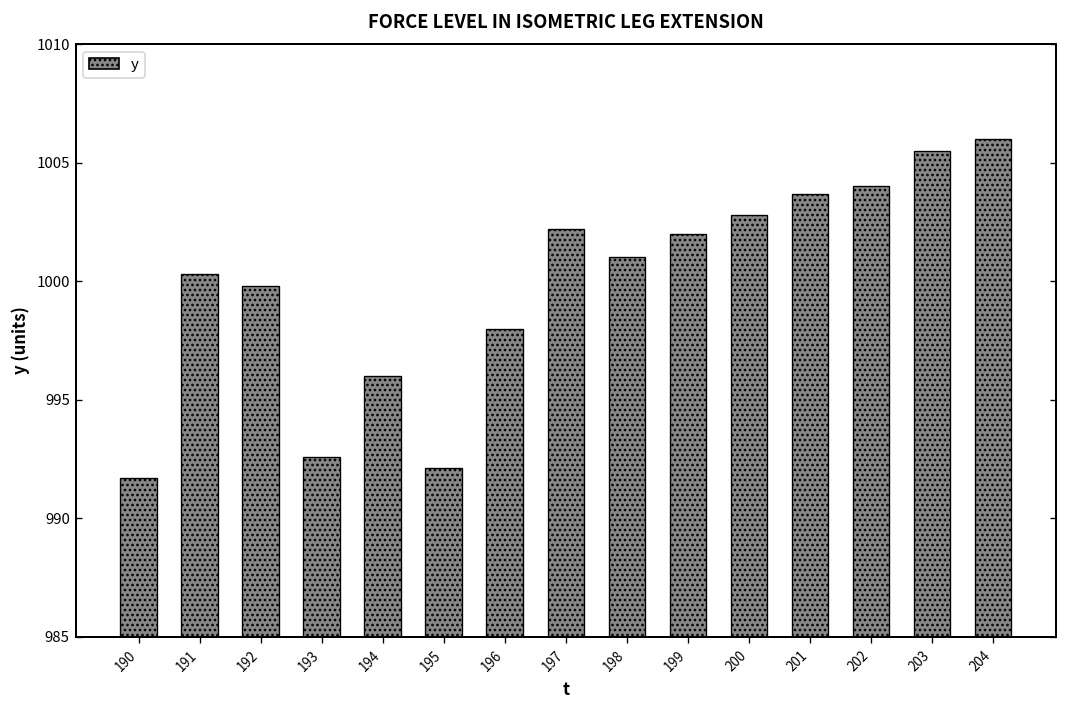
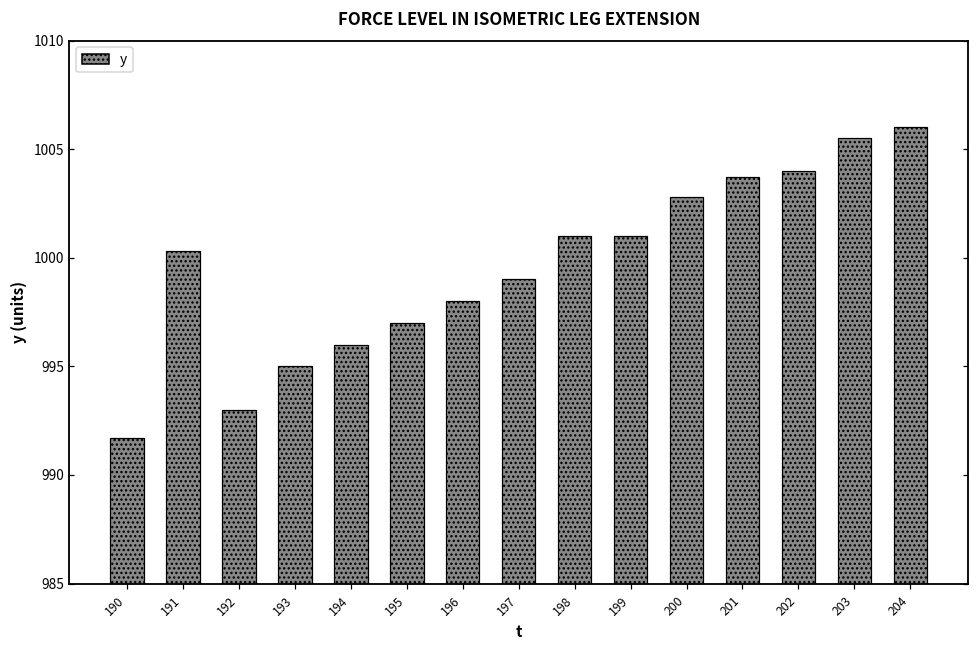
  {
    "190": 991.7,
    "191": 1000.3,
-   "192": 999.8,
-   "193": 992.6,
+   "192": 993.0,
+   "193": 995.0,
    "194": 996.0,
-   "195": 992.1,
+   "195": 997.0,
    "196": 998.0,
-   "197": 1002.2,
+   "197": 999.0,
    "198": 1001.0,
-   "199": 1002,
+   "199": 1001,
    "200": 1002.8,
    "201": 1003.7,
    "202": 1004.0,
    "203": 1005.5,
    "204": 1006.0
  }
